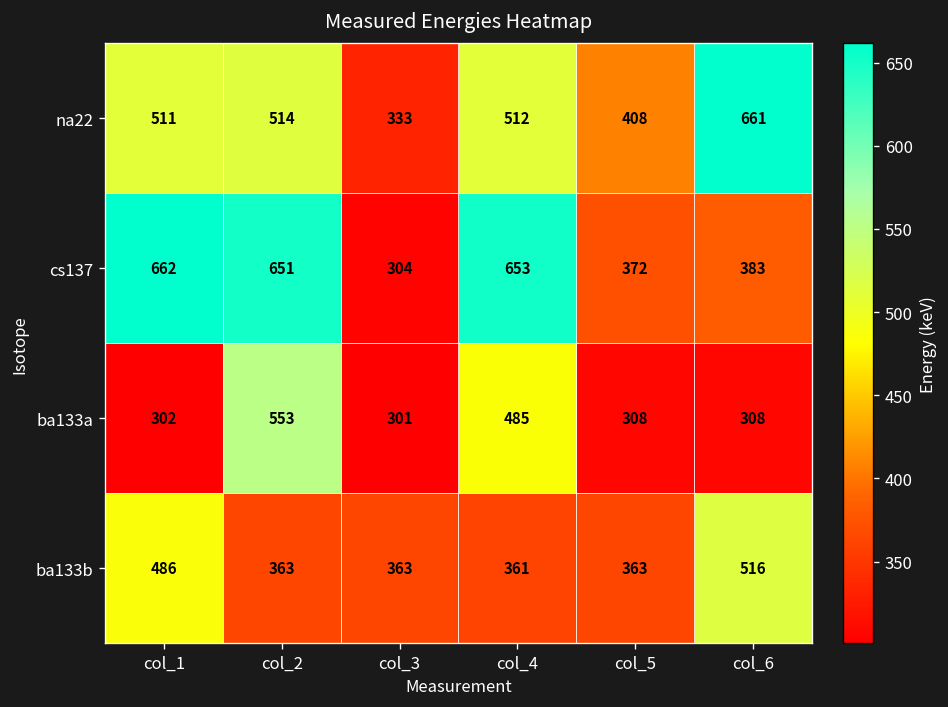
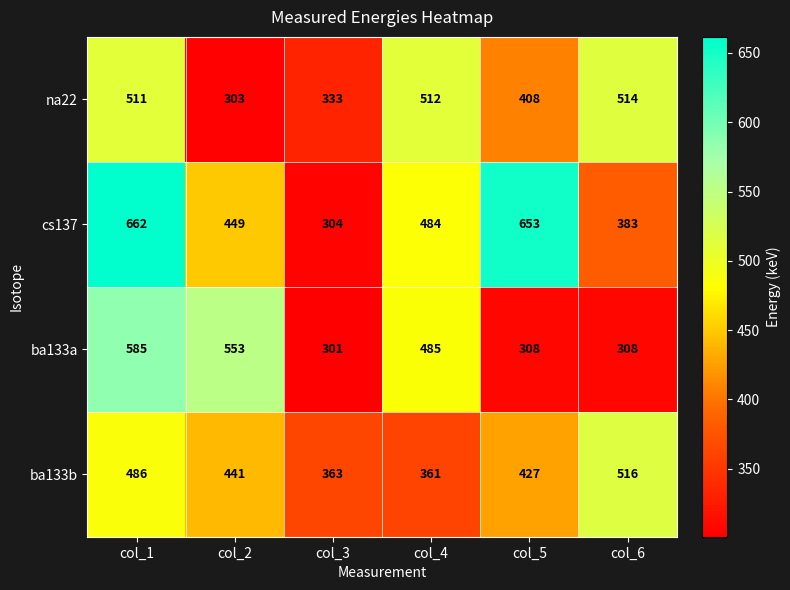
  {
    "na22": {
      "col_1": 511,
-     "col_2": 514,
+     "col_2": 303,
      "col_3": 333,
      "col_4": 512,
      "col_5": 408,
-     "col_6": 661
+     "col_6": 514
    },
    "cs137": {
      "col_1": 662,
-     "col_2": 651,
+     "col_2": 449,
      "col_3": 304,
-     "col_4": 653,
-     "col_5": 372,
+     "col_4": 484,
+     "col_5": 653,
      "col_6": 383
    },
    "ba133a": {
-     "col_1": 302,
+     "col_1": 585,
      "col_2": 553,
      "col_3": 301,
      "col_4": 485,
      "col_5": 308,
      "col_6": 308
    },
    "ba133b": {
      "col_1": 486,
-     "col_2": 363,
+     "col_2": 441,
      "col_3": 363,
      "col_4": 361,
-     "col_5": 363,
+     "col_5": 427,
      "col_6": 516
    }
  }
